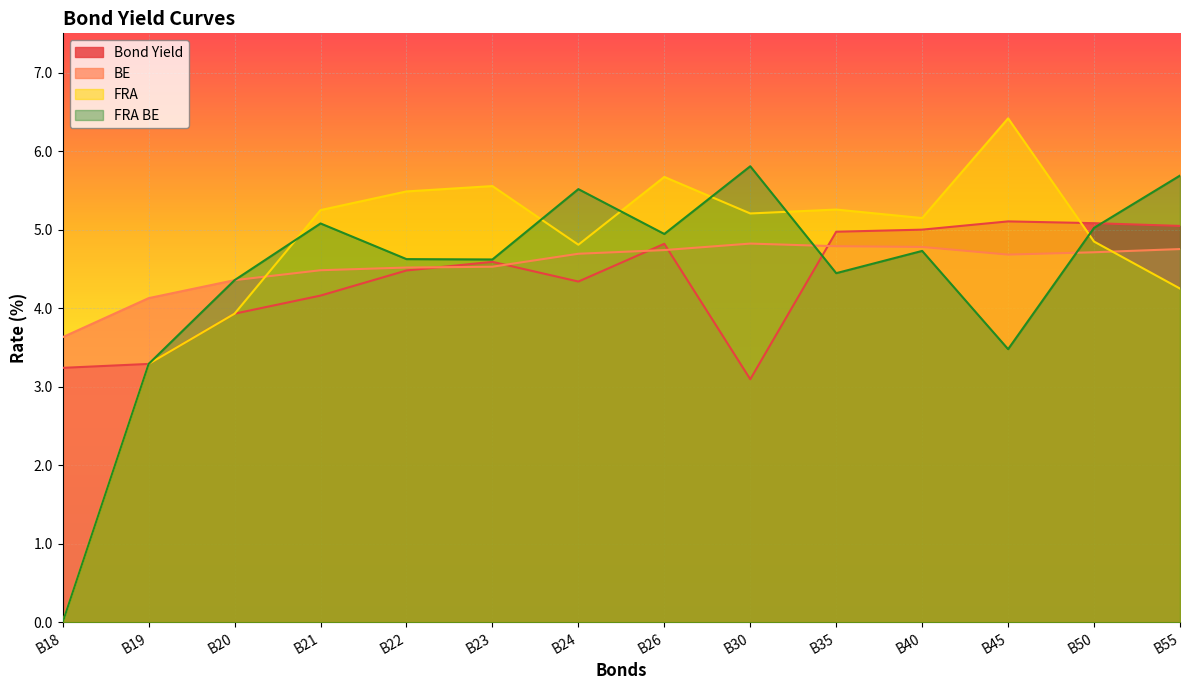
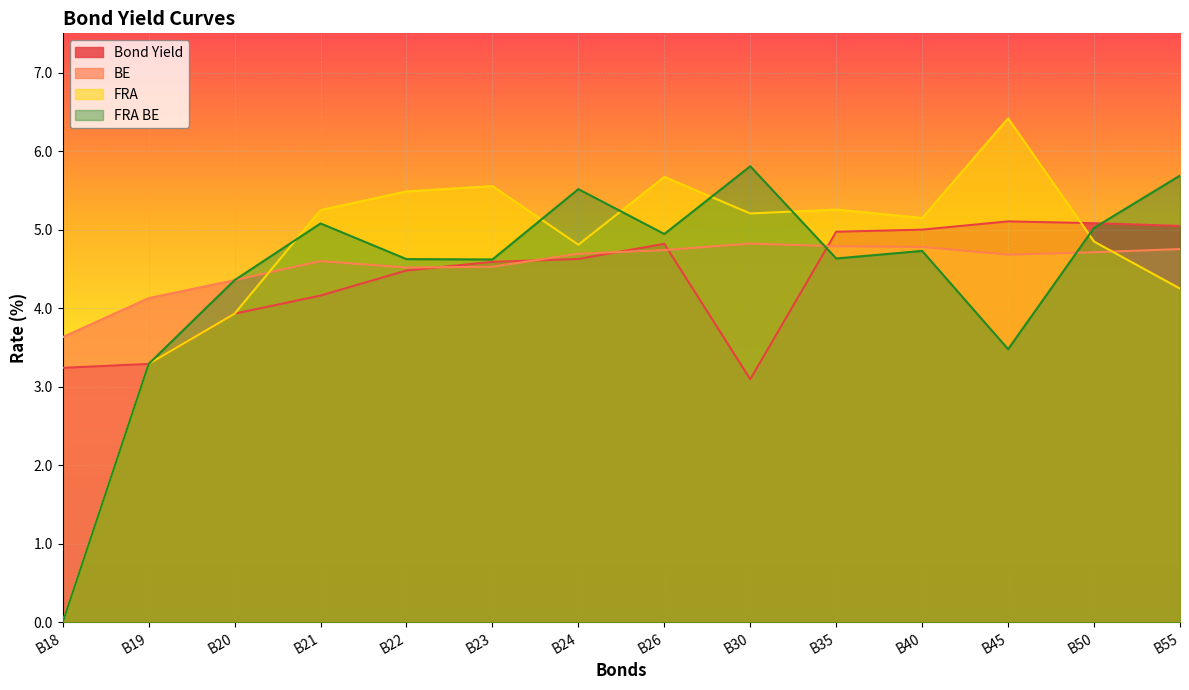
  {
    "Bond Yield": {
      "B18": 3.2,
      "B21": 4.2,
      "B22": 4.5,
-     "B24": 4.3,
+     "B24": 4.6,
      "B26": 4.8,
      "B30": 3.1,
      "B35": 5.0,
      "B40": 5.0,
      "B45": 5.1,
      "B50": 5.1,
      "B55": 5.0
    },
    "BE": {
      "B18": 3.6,
      "B19": 4.1,
-     "B21": 4.5,
+     "B21": 4.6,
      "B22": 4.5,
      "B23": 4.5,
      "B24": 4.7,
      "B26": 4.7,
      "B30": 4.8,
      "B35": 4.8,
      "B40": 4.8,
      "B45": 4.7,
      "B50": 4.7,
      "B55": 4.8
    },
    "FRA": {
      "B21": 5.2,
      "B22": 5.5,
      "B23": 5.6,
      "B24": 4.8,
      "B26": 5.7,
      "B30": 5.2,
      "B35": 5.3,
      "B40": 5.1,
      "B45": 6.4,
      "B50": 4.8,
      "B55": 4.2
    },
    "FRA BE": {
      "B21": 5.1,
      "B22": 4.6,
      "B24": 5.5,
      "B26": 4.9,
      "B30": 5.8,
-     "B35": 4.4,
+     "B35": 4.6,
      "B40": 4.7,
      "B45": 3.5,
      "B50": 5.0,
      "B55": 5.7
    }
  }
